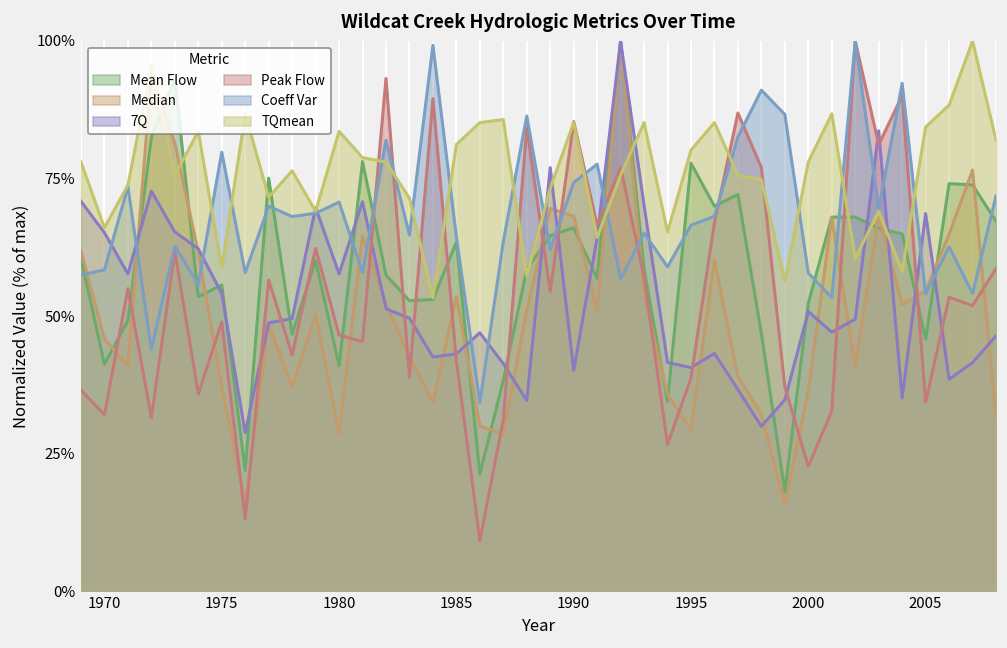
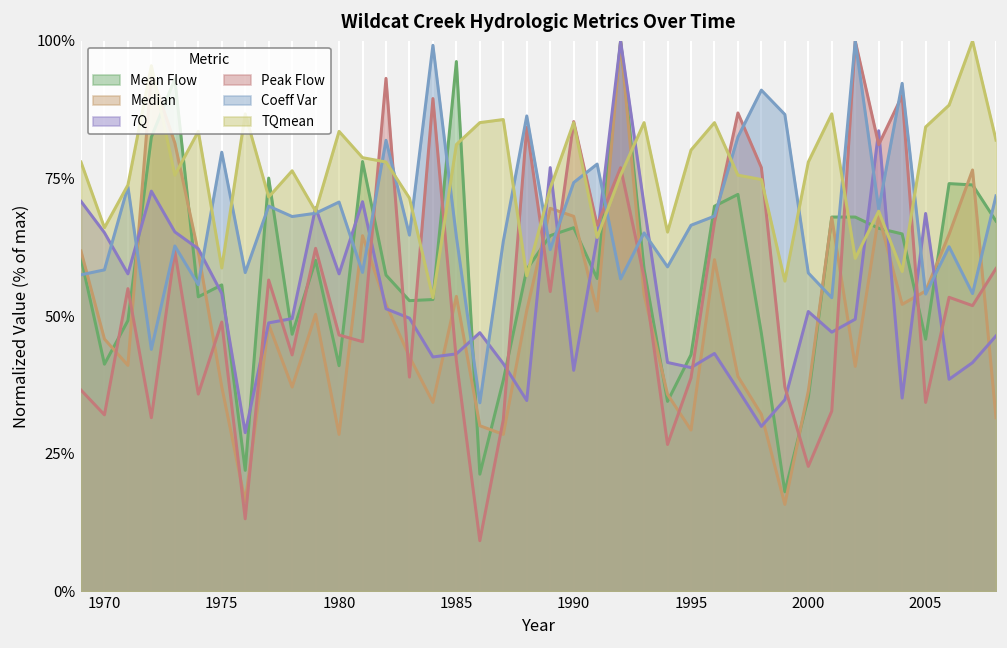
  {
    "Mean Flow": {
      "1970": "41%",
      "1975": "56%",
      "1980": "41%",
-     "1985": "63%",
+     "1985": "96%",
      "1990": "66%",
-     "1995": "78%",
-     "2000": "52%",
+     "1995": "43%",
+     "2000": "35%",
      "2005": "46%"
    }
  }
